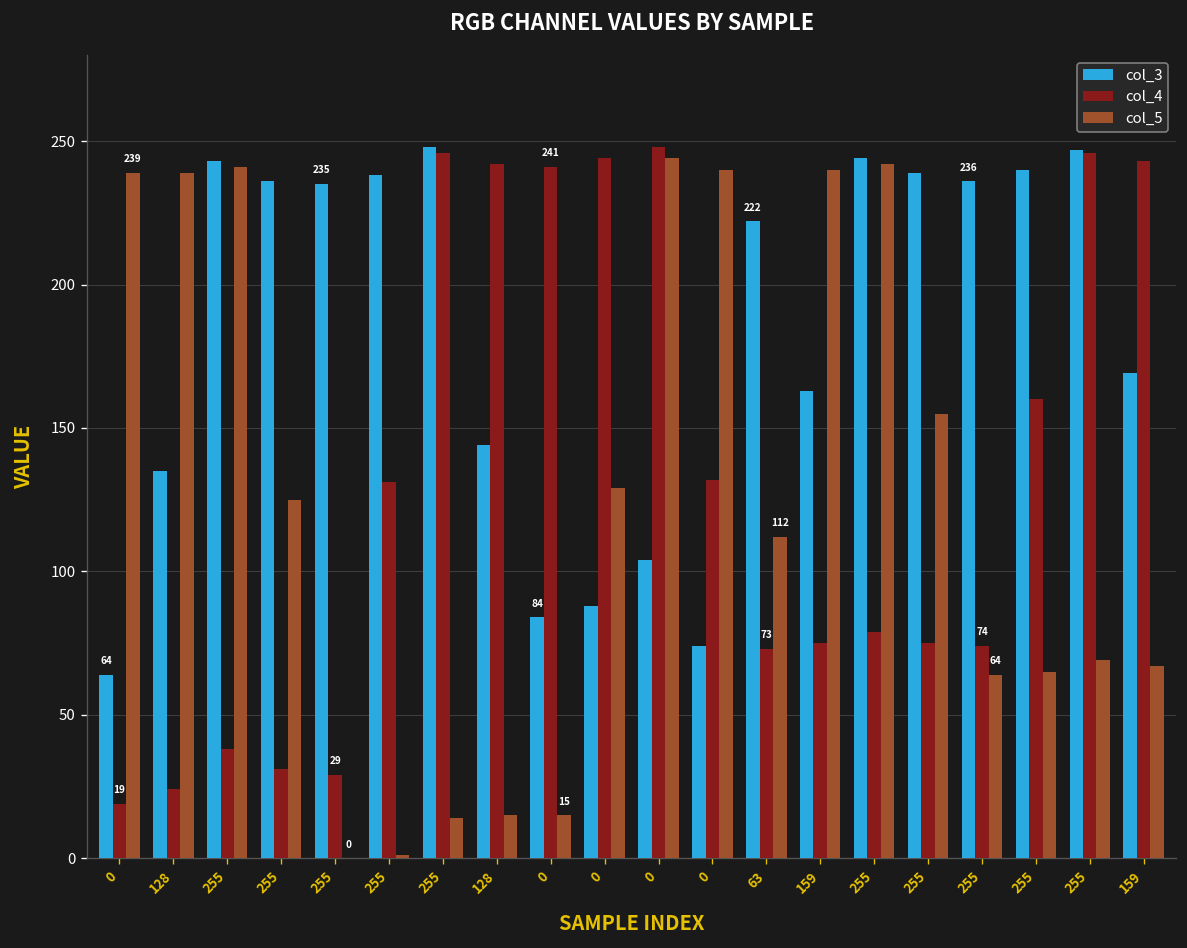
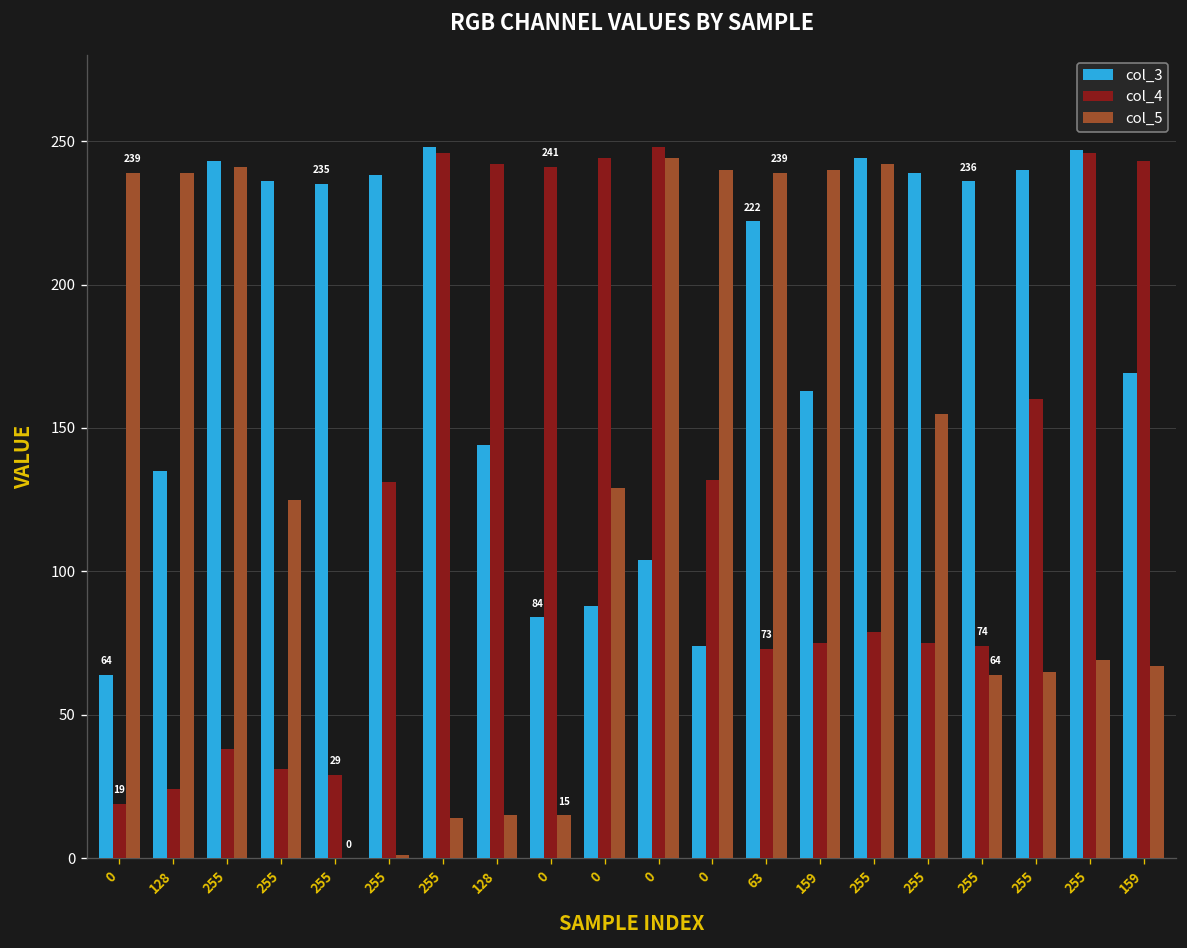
  {
    "col_3": {
      "63": 222
    },
    "col_4": {
      "63": 73
    },
    "col_5": {
-     "63": 112
+     "63": 239
    }
  }
